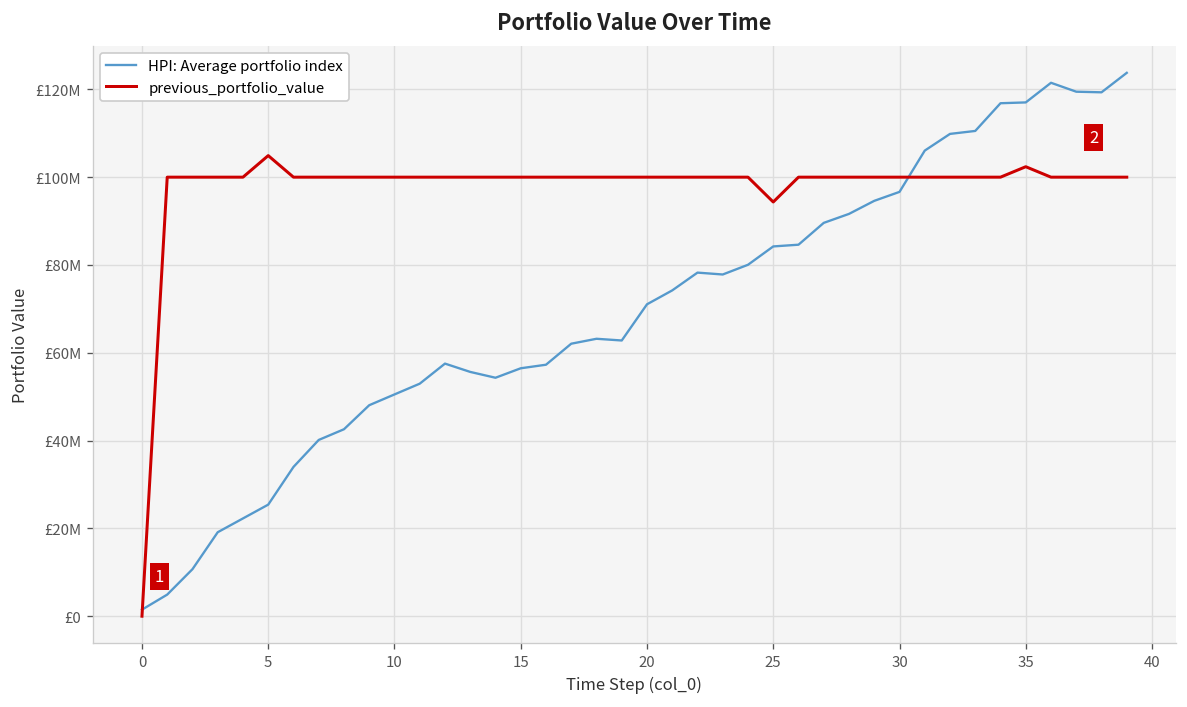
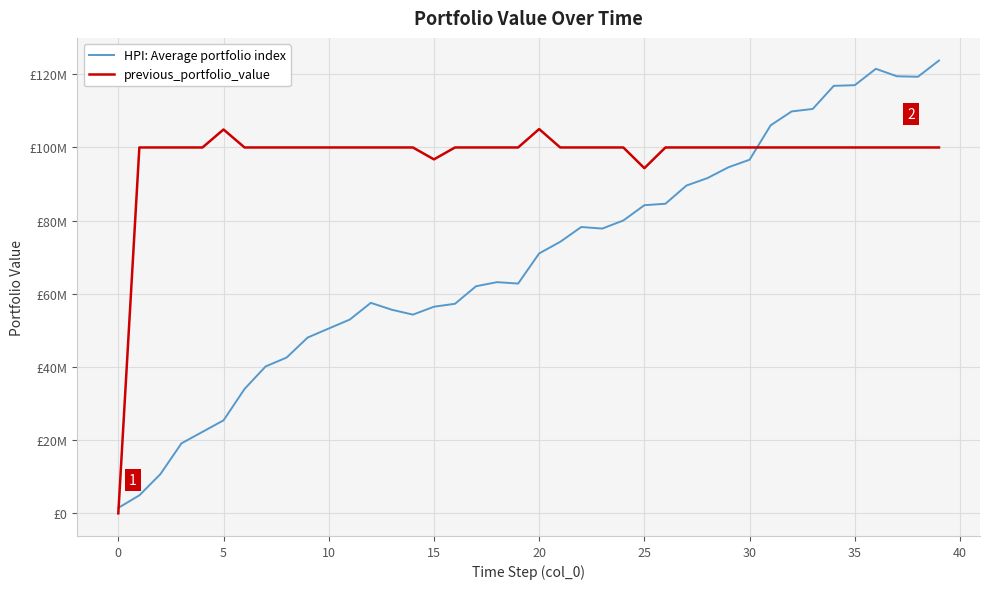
  {
    "HPI: Average portfolio index": {
      "0": "£1000000",
      "5": "£25000000",
      "10": "£51000000",
      "15": "£56000000",
      "20": "£71000000",
      "25": "£84000000",
      "30": "£97000000",
      "35": "£117000000"
    },
    "previous_portfolio_value": {
      "0": "£0",
      "5": "£105000000",
      "10": "£100000000",
-     "15": "£100000000",
-     "20": "£100000000",
+     "15": "£97000000",
+     "20": "£105000000",
      "25": "£94000000",
      "30": "£100000000",
-     "35": "£102000000"
+     "35": "£100000000"
    }
  }
